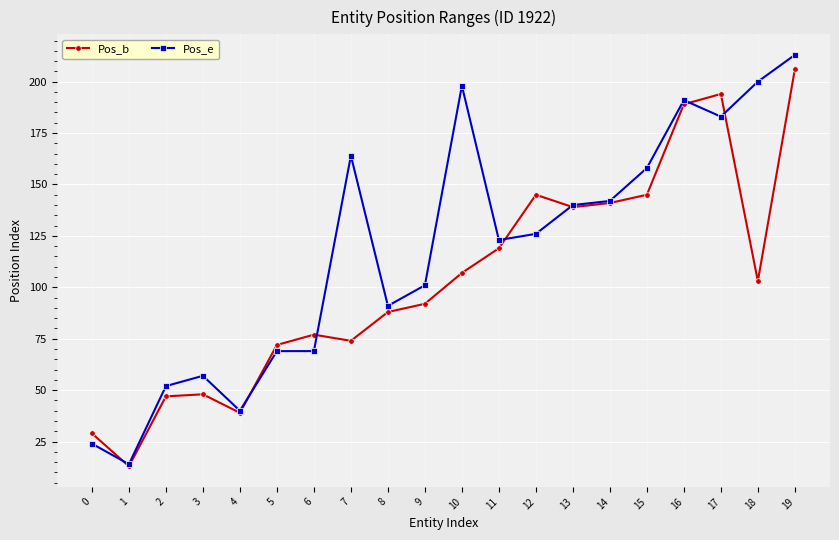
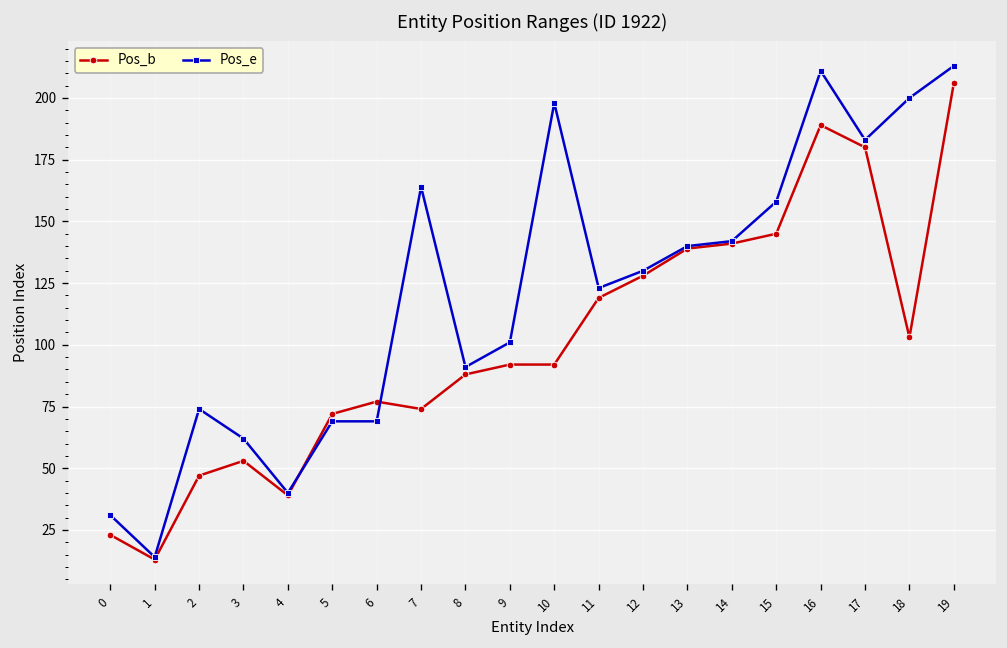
  {
    "Pos_b": {
-     "0": 29,
+     "0": 23,
      "2": 47,
-     "3": 48,
+     "3": 53,
      "5": 72,
      "6": 77,
      "7": 74,
      "8": 88,
      "9": 92,
-     "10": 107,
+     "10": 92,
      "11": 119,
-     "12": 145,
+     "12": 128,
      "15": 145,
      "16": 189,
-     "17": 194,
+     "17": 180,
      "18": 103,
      "19": 206
    },
    "Pos_e": {
-     "0": 24,
-     "2": 52,
-     "3": 57,
+     "0": 31,
+     "2": 74,
+     "3": 62,
      "5": 69,
      "6": 69,
      "7": 164,
      "8": 91,
      "9": 101,
      "10": 198,
      "11": 123,
-     "12": 126,
+     "12": 130,
      "15": 158,
-     "16": 191,
+     "16": 211,
      "17": 183,
      "18": 200,
      "19": 213
    }
  }
